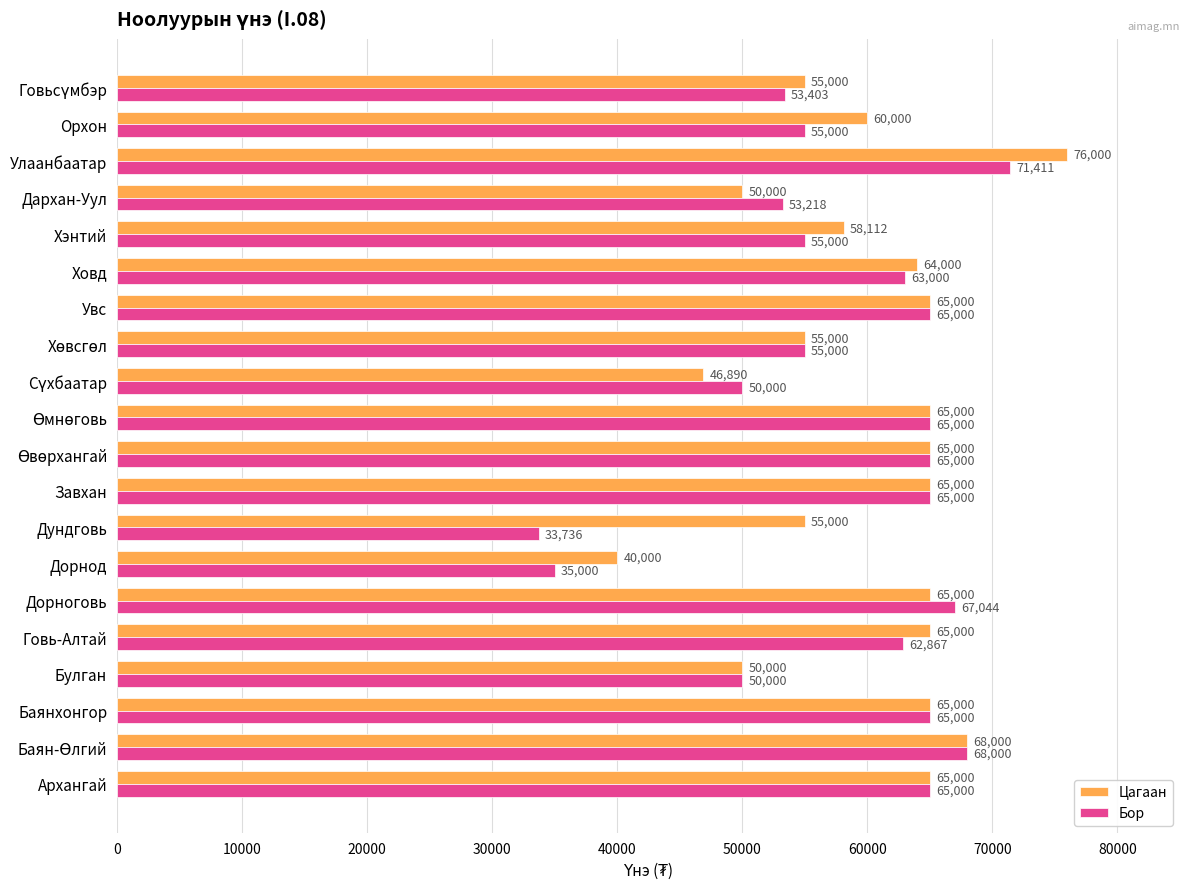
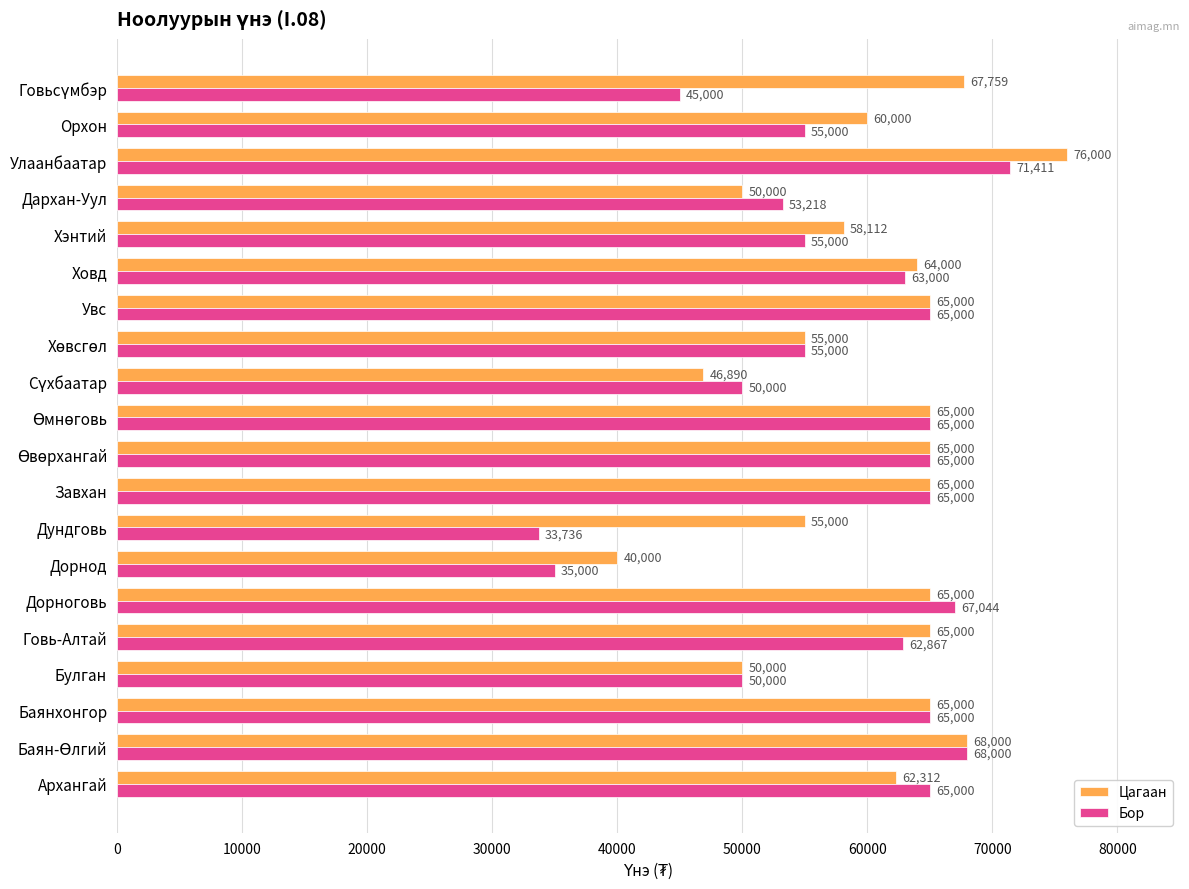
  {
    "Цагаан": {
-     "Говьсүмбэр": "55,000",
+     "Говьсүмбэр": "67,759",
      "Орхон": "60,000",
      "Улаанбаатар": "76,000",
      "Дархан-Уул": "50,000",
      "Хэнтий": "58,112",
      "Ховд": "64,000",
      "Увс": "65,000",
      "Хөвсгөл": "55,000",
      "Сүхбаатар": "46,890",
      "Өмнөговь": "65,000",
      "Өвөрхангай": "65,000",
      "Завхан": "65,000",
      "Дундговь": "55,000",
      "Дорнод": "40,000",
      "Дорноговь": "65,000",
      "Говь-Алтай": "65,000",
      "Булган": "50,000",
      "Баянхонгор": "65,000",
      "Баян-Өлгий": "68,000",
-     "Архангай": "65,000"
+     "Архангай": "62,312"
    },
    "Бор": {
-     "Говьсүмбэр": "53,403",
+     "Говьсүмбэр": "45,000",
      "Орхон": "55,000",
      "Улаанбаатар": "71,411",
      "Дархан-Уул": "53,218",
      "Хэнтий": "55,000",
      "Ховд": "63,000",
      "Увс": "65,000",
      "Хөвсгөл": "55,000",
      "Сүхбаатар": "50,000",
      "Өмнөговь": "65,000",
      "Өвөрхангай": "65,000",
      "Завхан": "65,000",
      "Дундговь": "33,736",
      "Дорнод": "35,000",
      "Дорноговь": "67,044",
      "Говь-Алтай": "62,867",
      "Булган": "50,000",
      "Баянхонгор": "65,000",
      "Баян-Өлгий": "68,000",
      "Архангай": "65,000"
    }
  }
